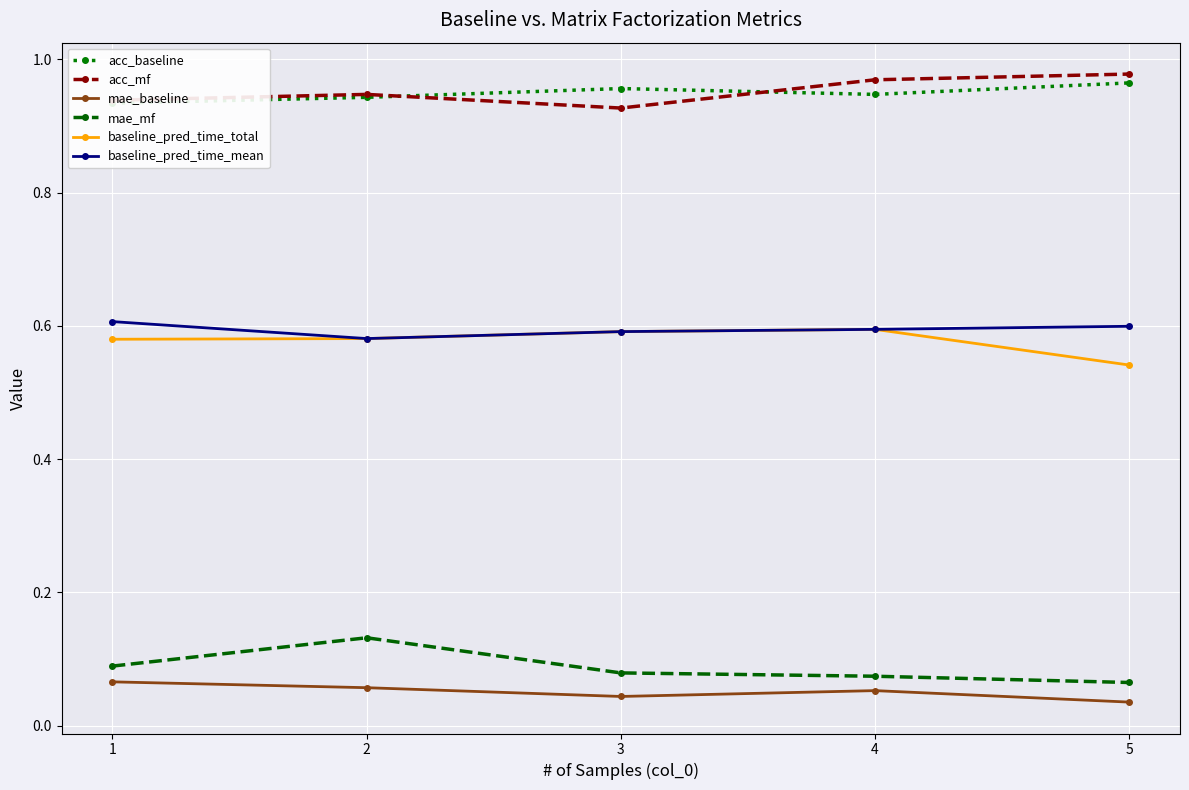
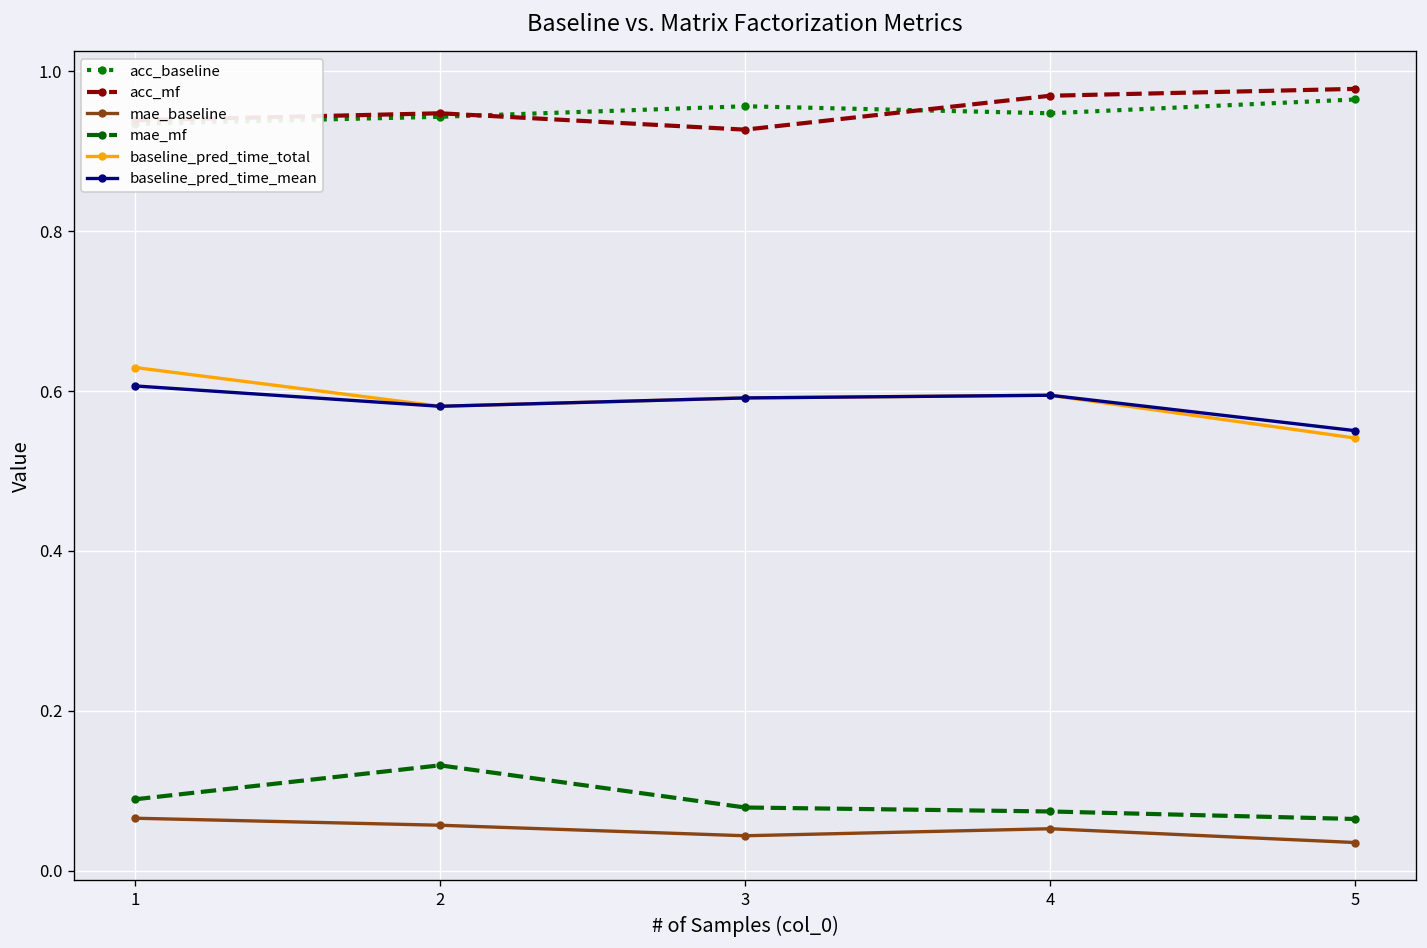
  {
    "acc_mf": {
      "2": 0.95,
      "3": 0.93,
      "4": 0.97,
      "5": 0.98
    },
    "mae_baseline": {
      "1": 0.07,
      "2": 0.06,
      "3": 0.04,
      "4": 0.05,
      "5": 0.04
    },
    "baseline_pred_time_total": {
-     "1": 0.58,
+     "1": 0.63,
      "5": 0.54
    },
    "baseline_pred_time_mean": {
      "1": 0.61,
-     "5": 0.60
+     "5": 0.55
    }
  }
